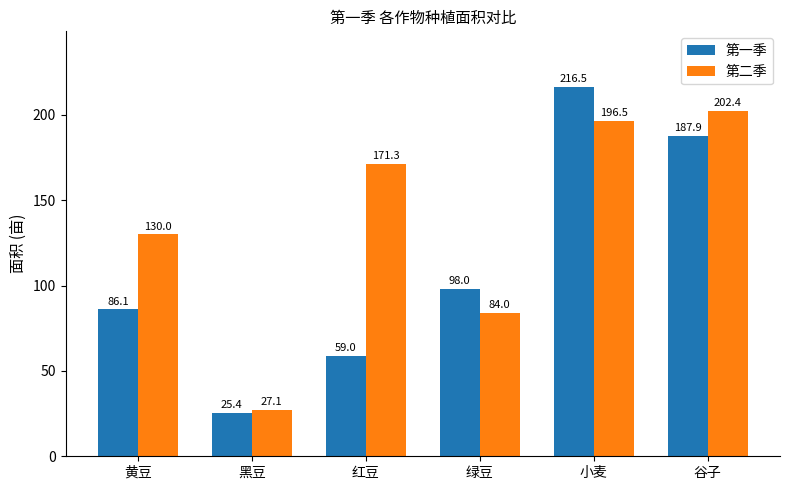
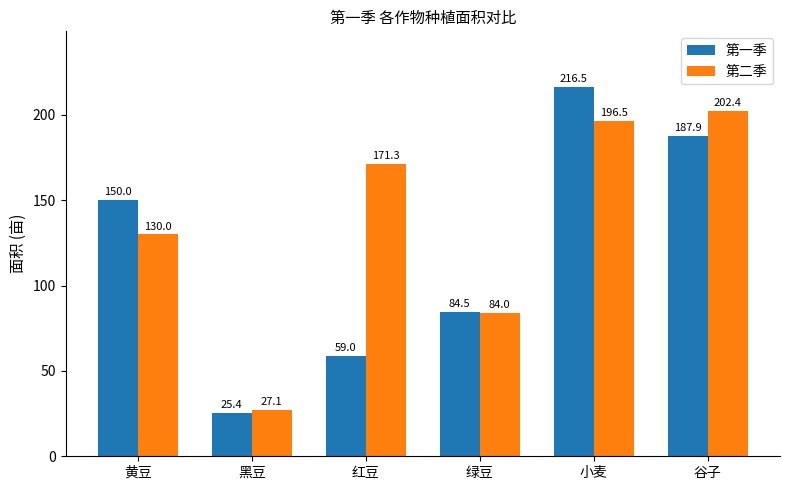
  {
    "第一季": {
-     "黄豆": 86.1,
+     "黄豆": 150.0,
      "黑豆": 25.4,
      "红豆": 59.0,
-     "绿豆": 98.0,
+     "绿豆": 84.5,
      "小麦": 216.5,
      "谷子": 187.9
    },
    "第二季": {
      "黄豆": 130.0,
      "黑豆": 27.1,
      "红豆": 171.3,
      "绿豆": 84.0,
      "小麦": 196.5,
      "谷子": 202.4
    }
  }
